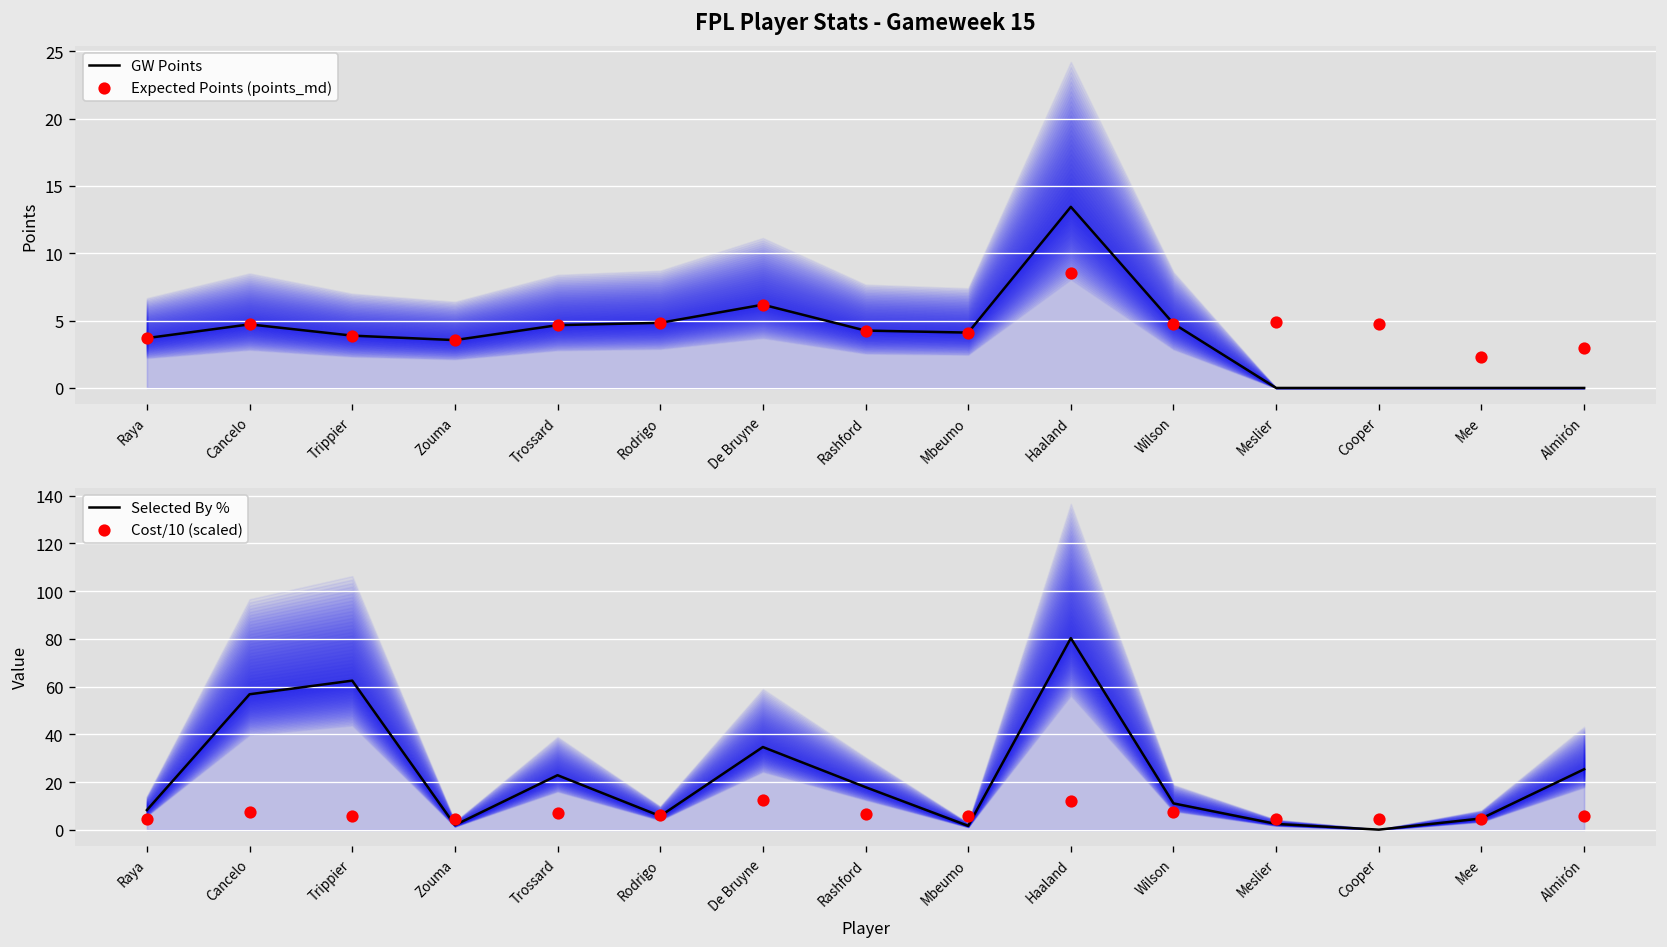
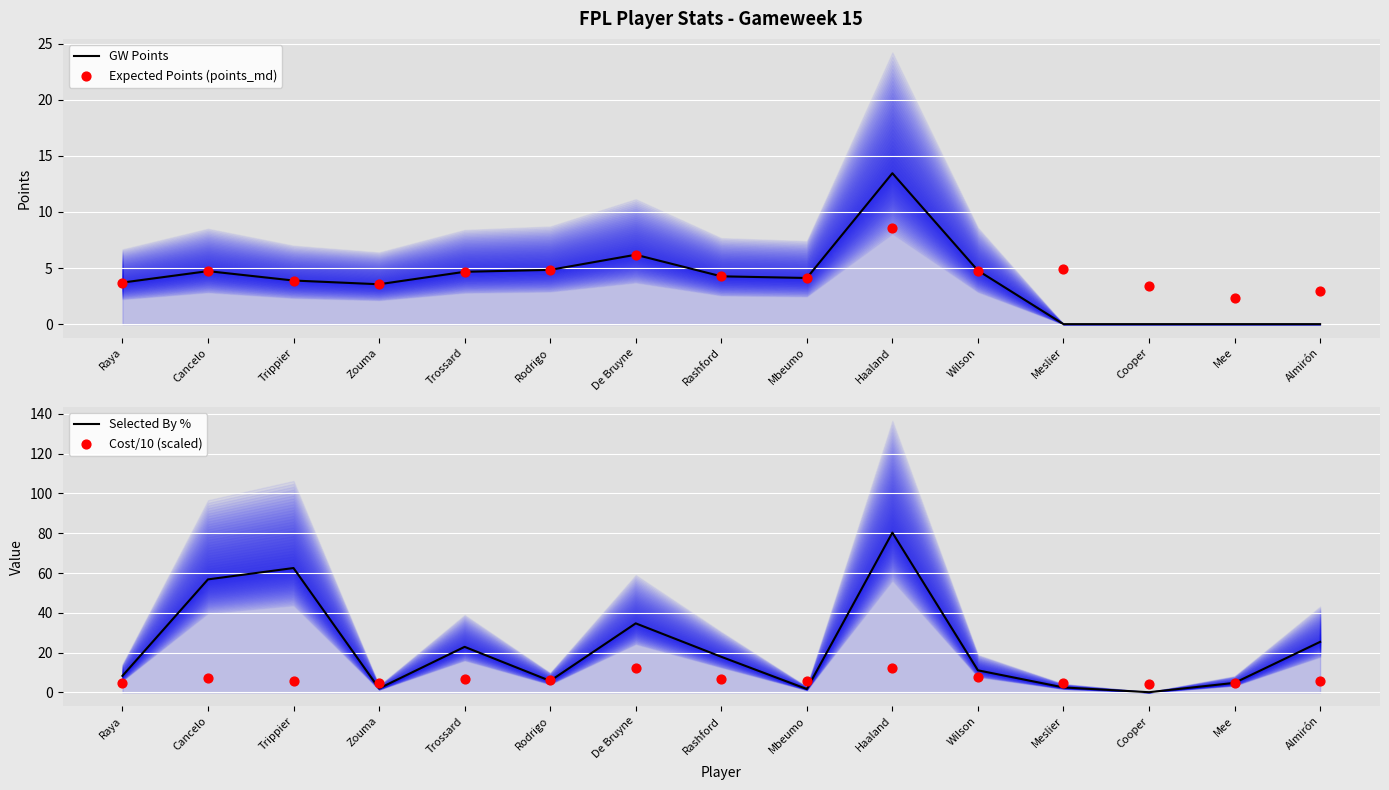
  {
    "FPL Player Stats - Gameweek 15": {
      "GW Points": {
        "Haaland": 13.4
      },
      "Expected Points (points_md)": {
-       "Cooper": 4.7
+       "Cooper": 3.4
      }
    }
  }
